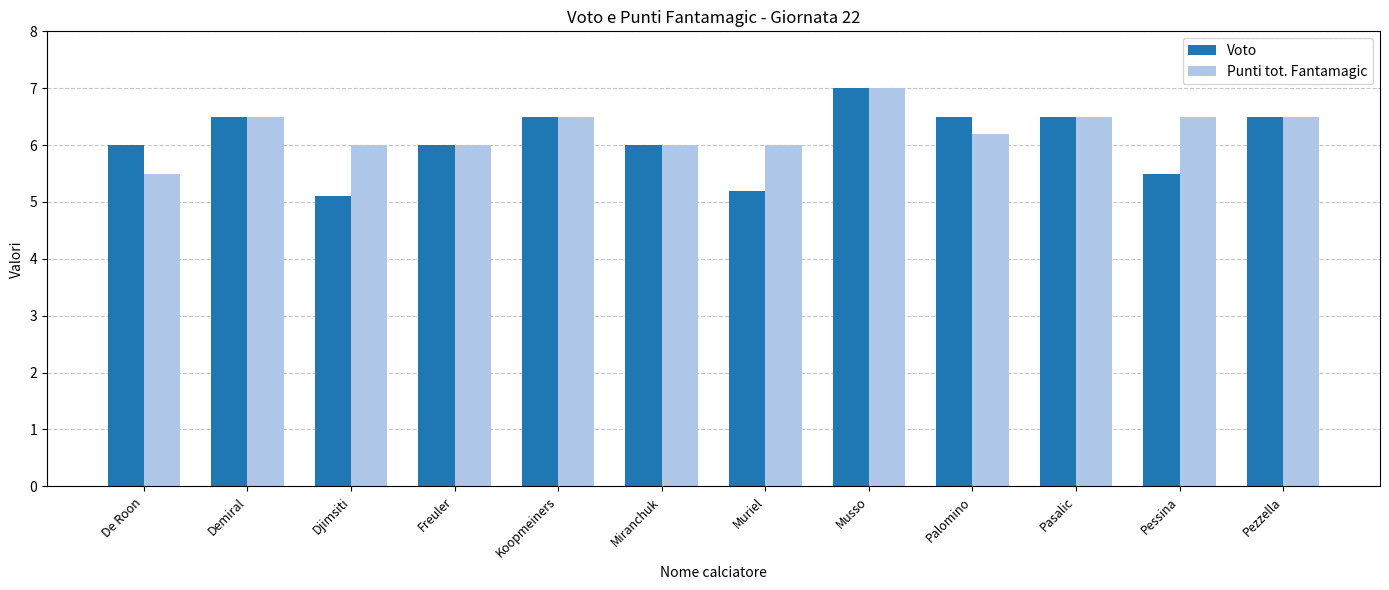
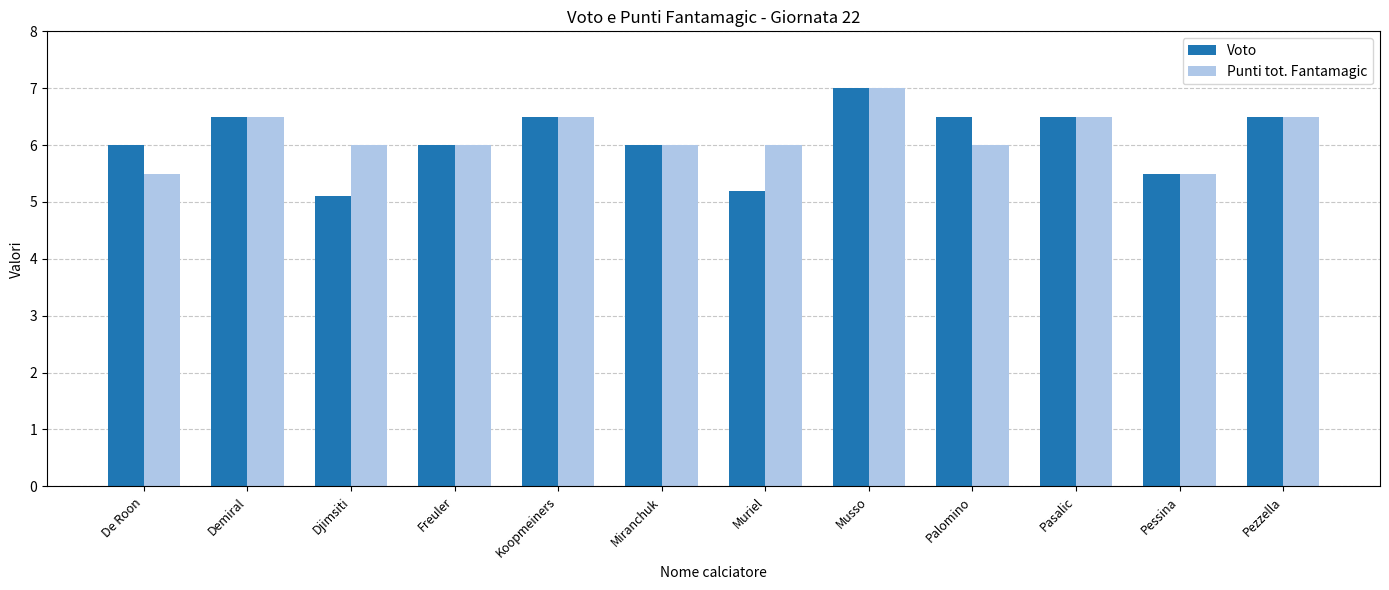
  {
    "Voto": {
      "De Roon": 6.0,
      "Demiral": 6.5,
      "Djimsiti": 5.1,
      "Freuler": 6.0,
      "Koopmeiners": 6.5,
      "Miranchuk": 6.0,
      "Muriel": 5.2,
      "Musso": 7.0,
      "Palomino": 6.5,
      "Pasalic": 6.5,
      "Pessina": 5.5,
      "Pezzella": 6.5
    },
    "Punti tot. Fantamagic": {
      "De Roon": 5.5,
      "Demiral": 6.5,
      "Djimsiti": 6.0,
      "Freuler": 6.0,
      "Koopmeiners": 6.5,
      "Miranchuk": 6.0,
      "Muriel": 6.0,
      "Musso": 7.0,
-     "Palomino": 6.2,
+     "Palomino": 6.0,
      "Pasalic": 6.5,
-     "Pessina": 6.5,
+     "Pessina": 5.5,
      "Pezzella": 6.5
    }
  }
